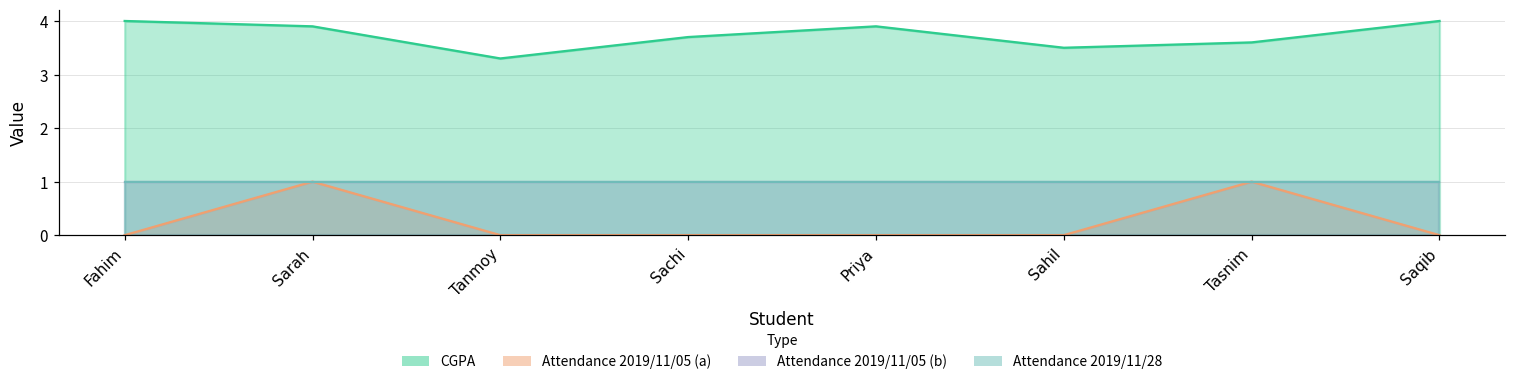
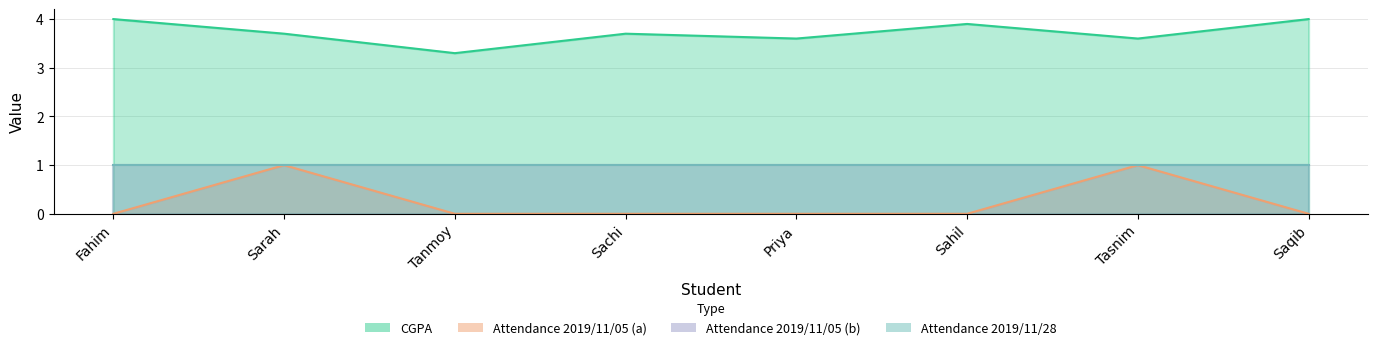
  {
    "CGPA": {
      "Fahim": 4.0,
-     "Sarah": 3.9,
+     "Sarah": 3.7,
      "Tanmoy": 3.3,
      "Sachi": 3.7,
-     "Priya": 3.9,
-     "Sahil": 3.5,
+     "Priya": 3.6,
+     "Sahil": 3.9,
      "Tasnim": 3.6,
      "Saqib": 4.0
    },
    "Attendance 2019/11/05 (a)": {
      "Fahim": 0.0,
      "Tanmoy": 0.0,
      "Sachi": 0.0,
      "Priya": 0.0,
      "Sahil": 0.0,
      "Saqib": 0.0
    },
    "Attendance 2019/11/28": {
      "Fahim": 1.0,
      "Tanmoy": 1.0,
      "Sachi": 1.0,
      "Priya": 1.0,
      "Sahil": 1.0,
      "Saqib": 1.0
    }
  }
